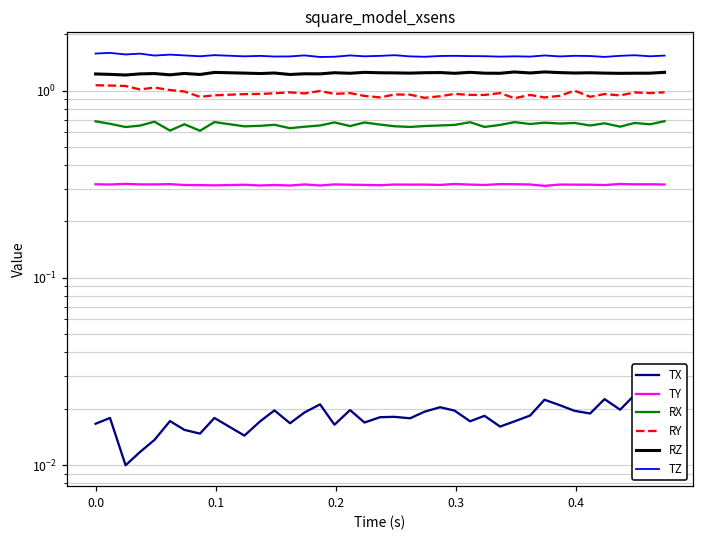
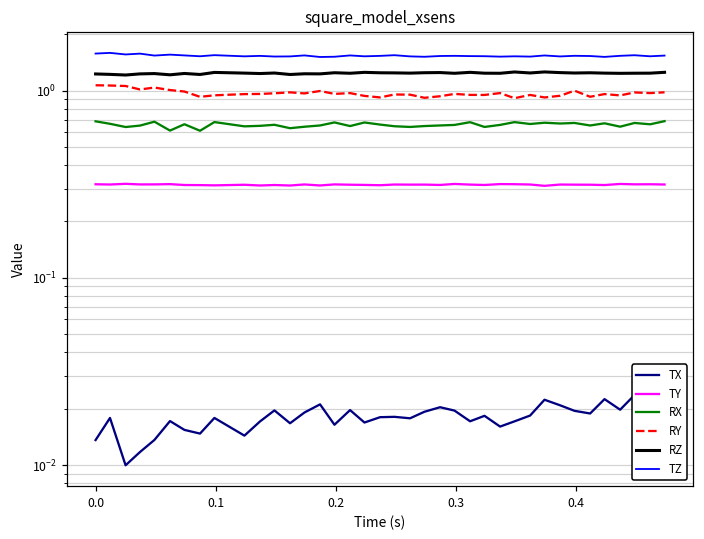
  {
    "TX": {
-     "0.0": 0.017
+     "0.0": 0.014
    },
    "TY": {
      "0.0": 0.32
    },
    "RX": {
      "0.0": 0.68
    },
    "RY": {
      "0.0": 1.1
    },
    "RZ": {
      "0.0": 1.2
    },
    "TZ": {
      "0.0": 1.6
    }
  }
